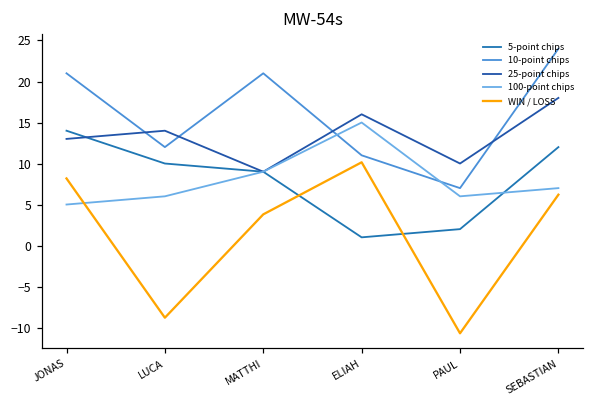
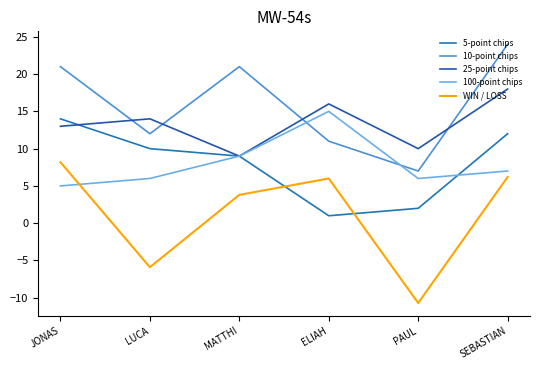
  {
    "WIN / LOSS": {
      "JONAS": 8,
-     "LUCA": -9,
+     "LUCA": -6,
      "MATTHI": 4,
-     "ELIAH": 10,
+     "ELIAH": 6,
      "PAUL": -11,
      "SEBASTIAN": 6
    }
  }
